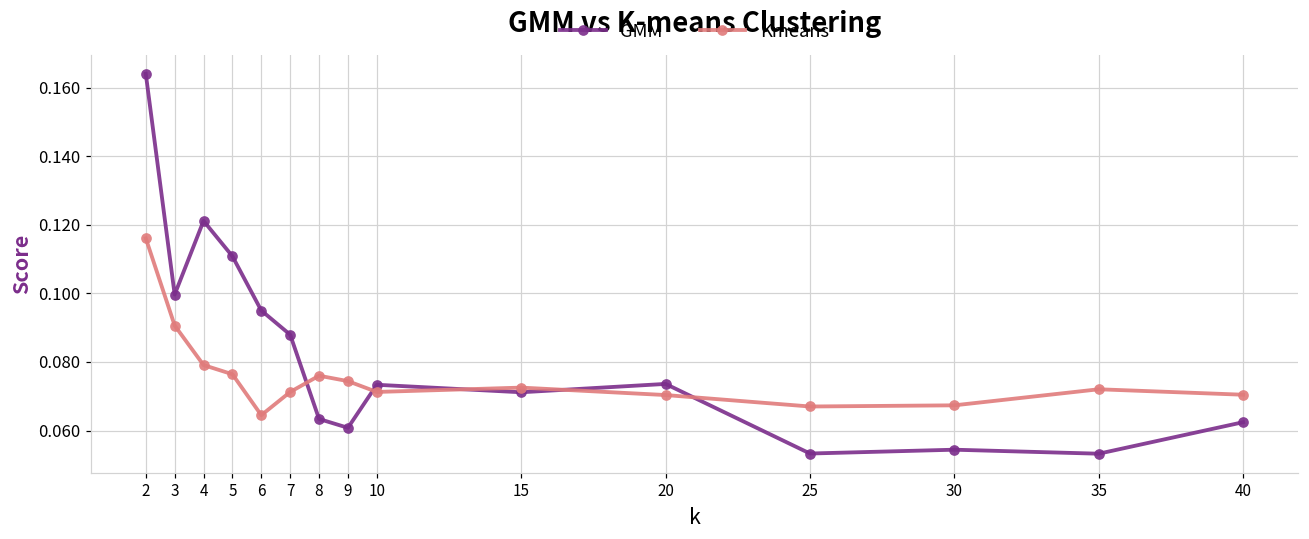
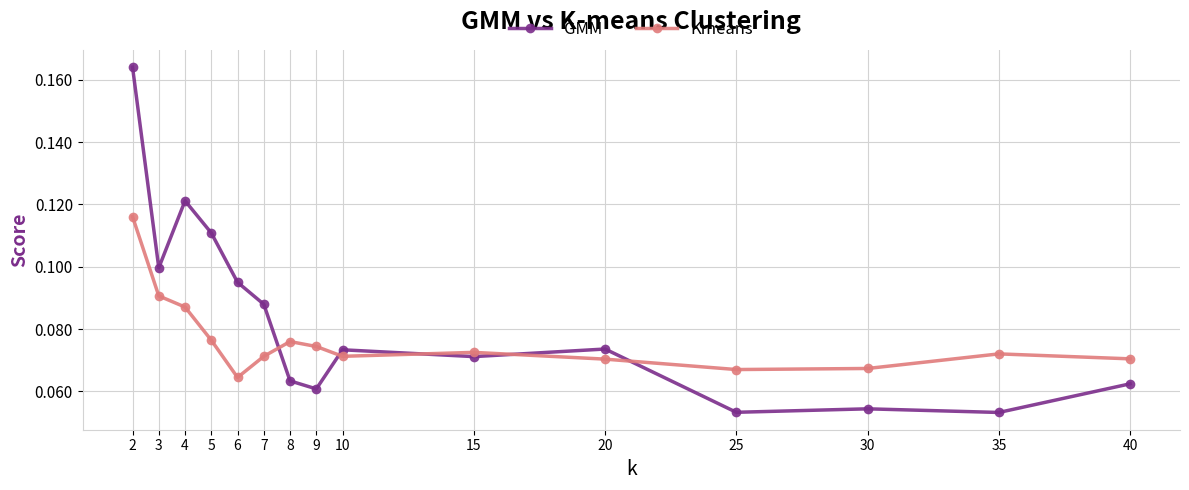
  {
    "GMM": {
      "2": 0.164,
      "3": 0.100,
      "4": 0.121,
      "5": 0.111,
      "6": 0.095,
      "7": 0.088,
      "8": 0.063,
      "9": 0.061,
      "10": 0.073,
      "15": 0.071,
      "20": 0.074,
      "25": 0.053,
      "30": 0.054,
      "35": 0.053,
      "40": 0.062
    },
    "Kmeans": {
      "2": 0.116,
      "3": 0.091,
-     "4": 0.079,
+     "4": 0.087,
      "5": 0.076,
      "6": 0.064,
      "7": 0.071,
      "8": 0.076,
      "9": 0.074,
      "10": 0.071,
      "15": 0.073,
      "20": 0.070,
      "25": 0.067,
      "30": 0.067,
      "35": 0.072,
      "40": 0.070
    }
  }
